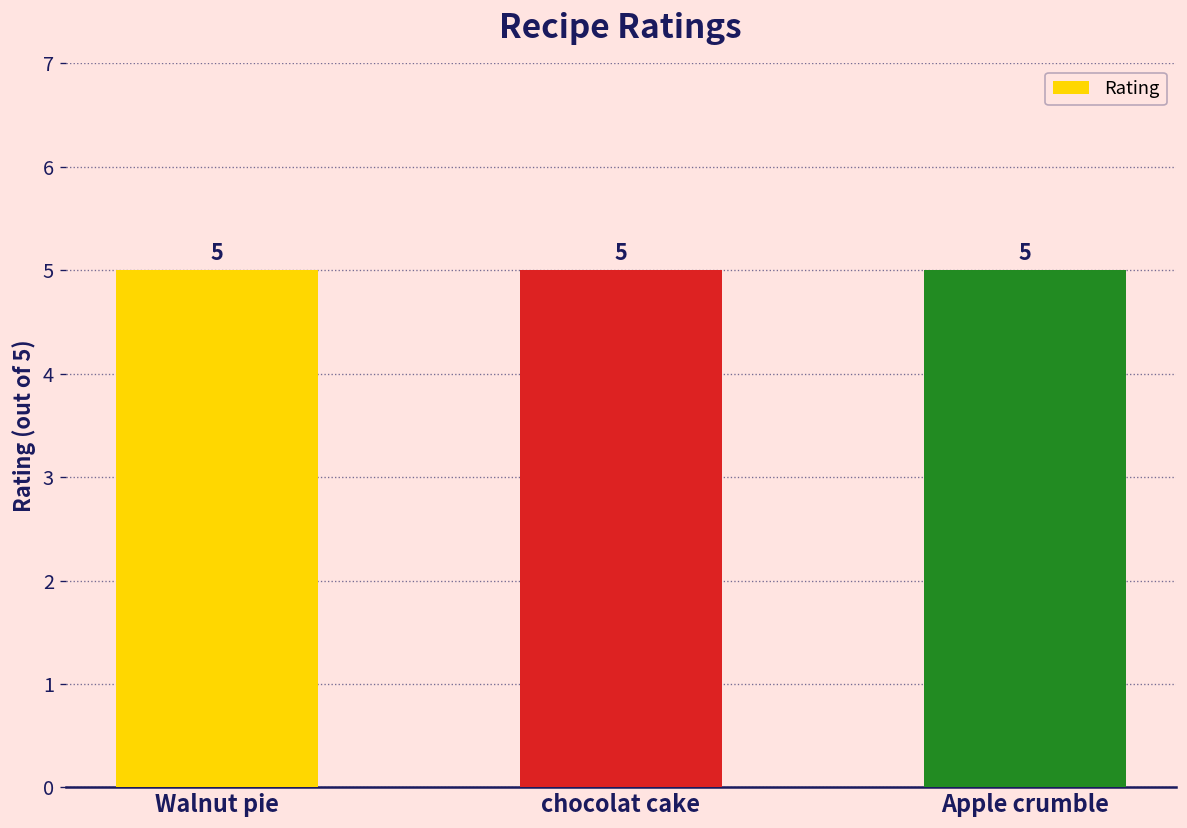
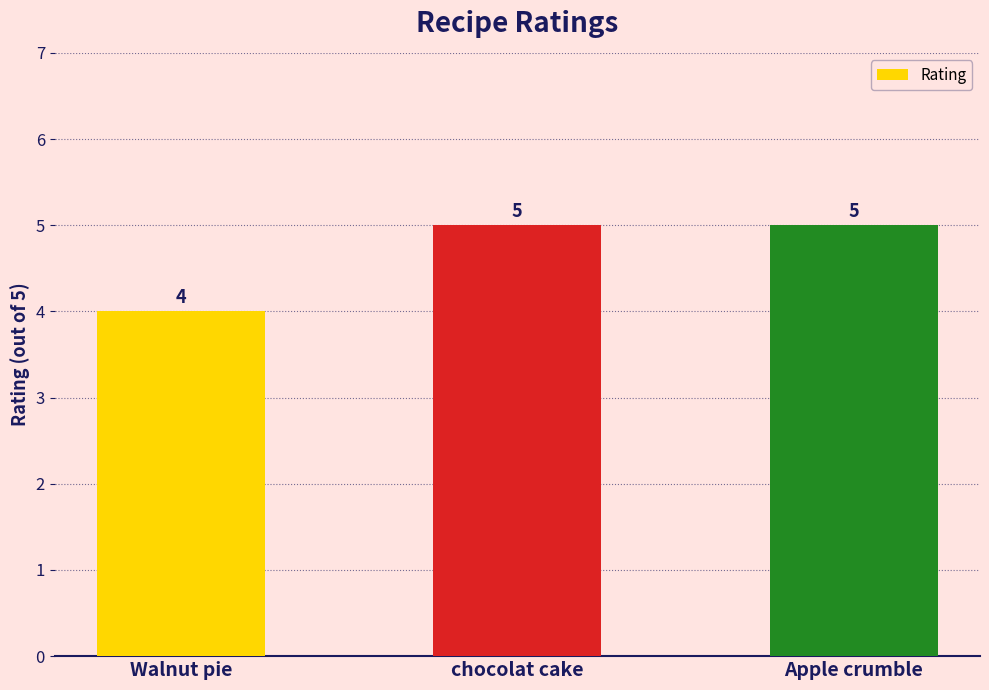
  {
-   "Walnut pie": 5,
+   "Walnut pie": 4,
    "chocolat cake": 5,
    "Apple crumble": 5
  }
